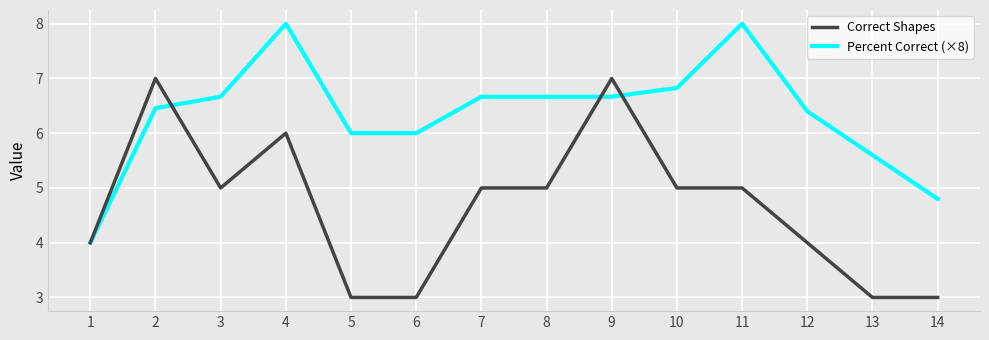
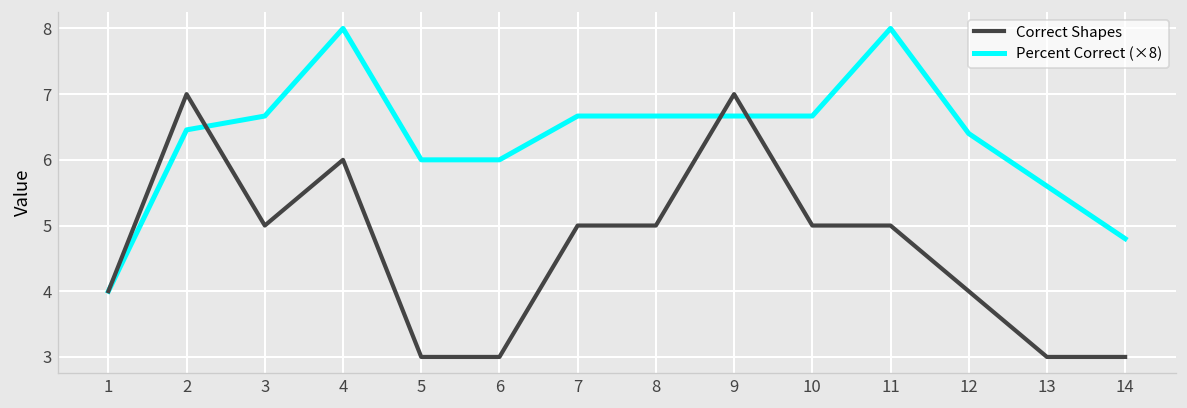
  {
    "Correct Shapes": {
      "2": 7.0,
      "3": 5.0,
      "4": 6.0,
      "5": 3.0,
      "6": 3.0,
      "7": 5.0,
      "8": 5.0,
      "9": 7.0,
      "10": 5.0,
      "11": 5.0,
      "12": 4.0,
      "13": 3.0,
      "14": 3.0
    },
    "Percent Correct (×8)": {
      "2": 6.5,
      "3": 6.7,
      "4": 8.0,
      "5": 6.0,
      "6": 6.0,
      "7": 6.7,
      "8": 6.7,
      "9": 6.7,
-     "10": 6.8,
+     "10": 6.7,
      "11": 8.0,
      "12": 6.4,
      "13": 5.6,
      "14": 4.8
    }
  }
